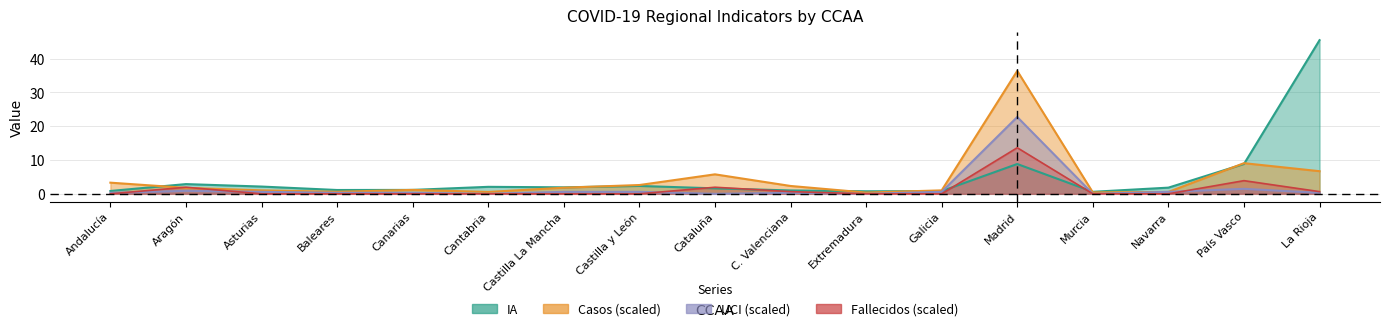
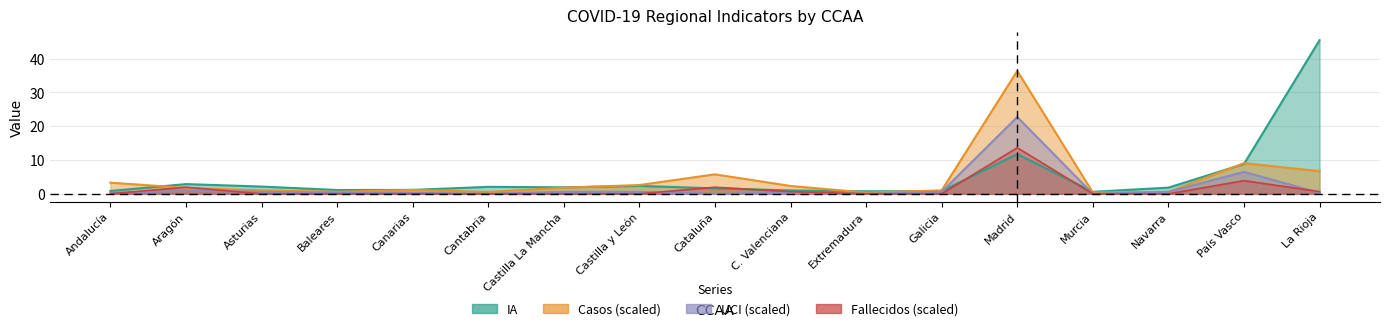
  {
    "IA": {
      "Aragón": 3,
      "Asturias": 2,
      "Cantabria": 2,
-     "Madrid": 9,
+     "Madrid": 12,
      "Navarra": 2,
      "La Rioja": 45
    },
    "UCI (scaled)": {
      "Aragón": 1,
      "Cataluña": 0,
      "Madrid": 23,
-     "País Vasco": 1
+     "País Vasco": 6
    }
  }
